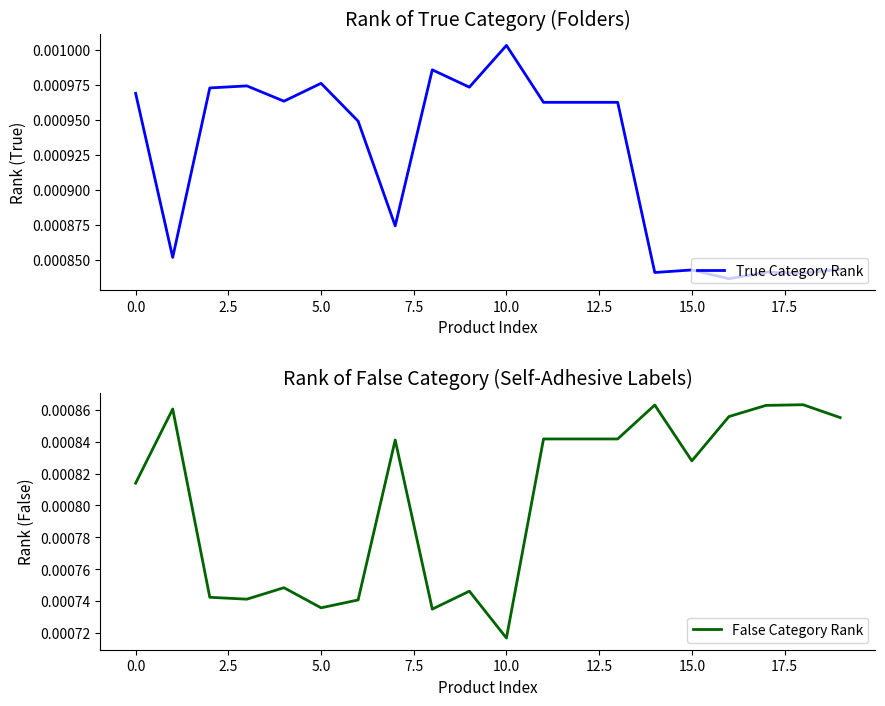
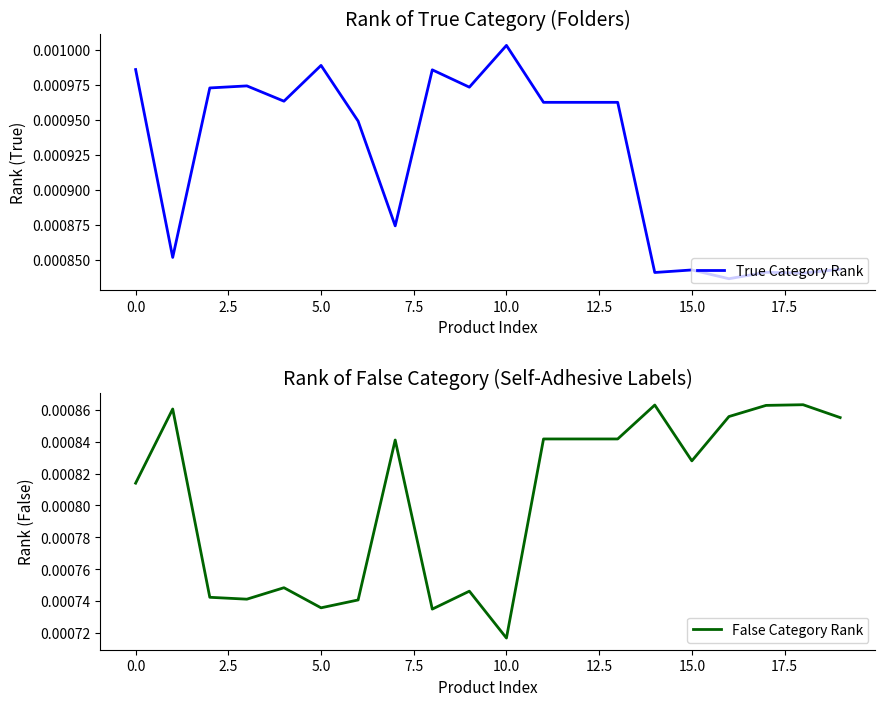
  {
    "Rank of True Category (Folders)": {
-     "0.0": 0.000969,
-     "5.0": 0.000976,
+     "0.0": 0.000986,
+     "5.0": 0.000989,
      "10.0": 0.001003
    },
    "Rank of False Category (Self-Adhesive Labels)": {
      "0.0": 0.000814,
      "5.0": 0.000736,
      "10.0": 0.000717,
      "15.0": 0.000828
    }
  }
